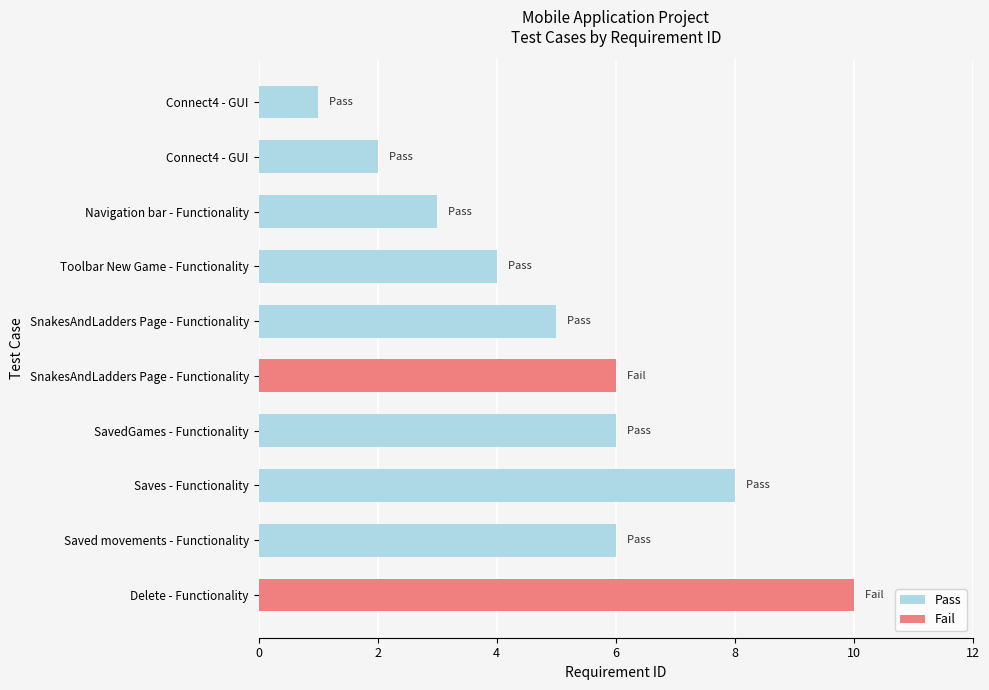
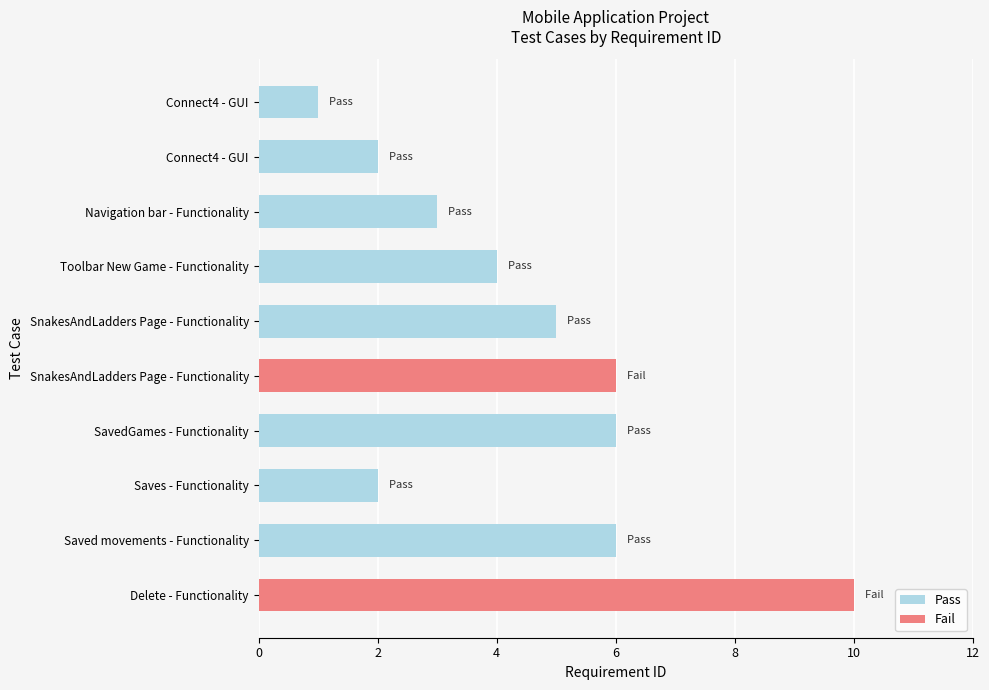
  {
    "Navigation bar - Functionality": 3,
    "Toolbar New Game - Functionality": 4,
    "SavedGames - Functionality": 6,
-   "Saves - Functionality": 8,
+   "Saves - Functionality": 2,
    "Saved movements - Functionality": 6,
    "Delete - Functionality": 10
  }
